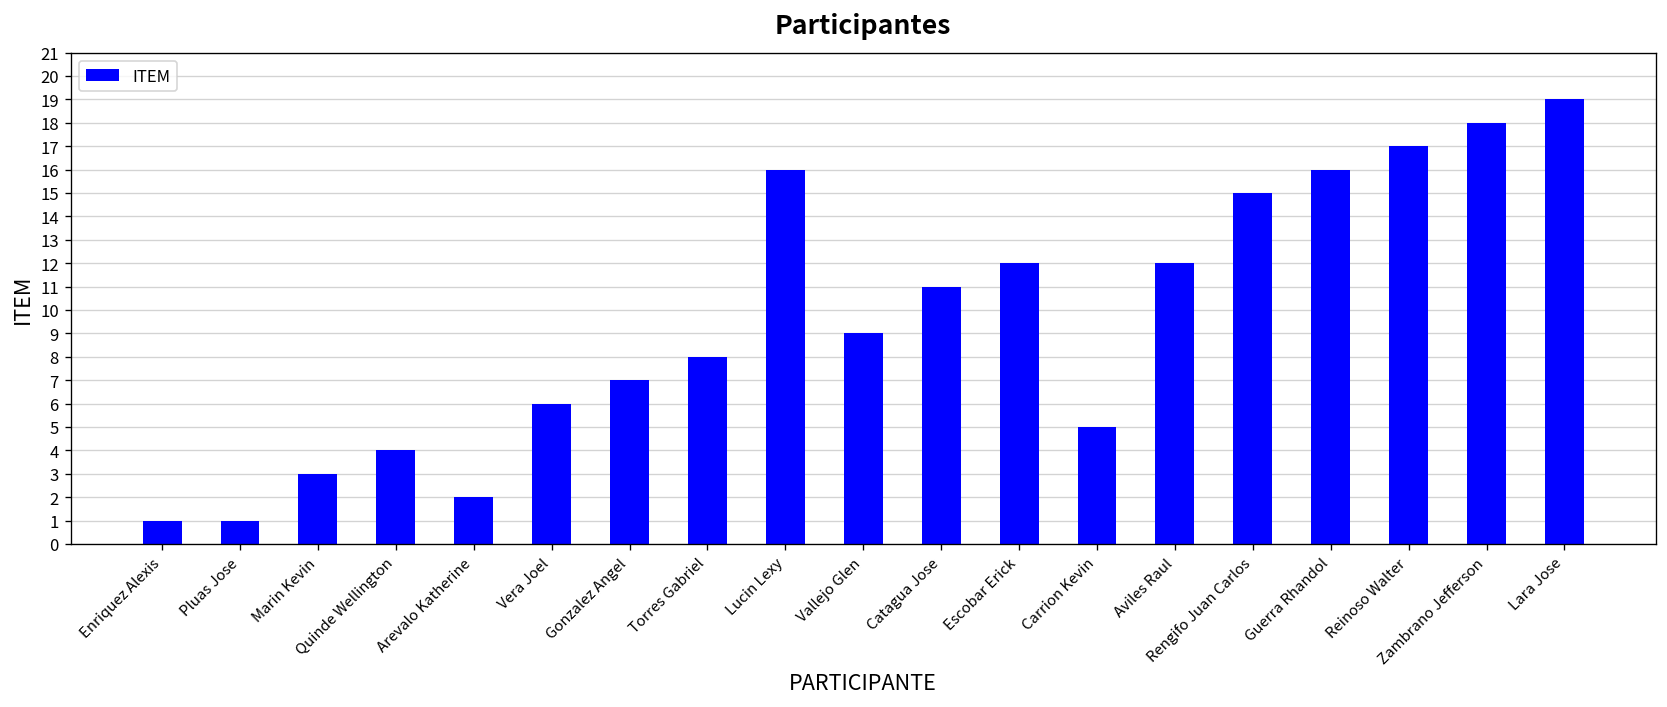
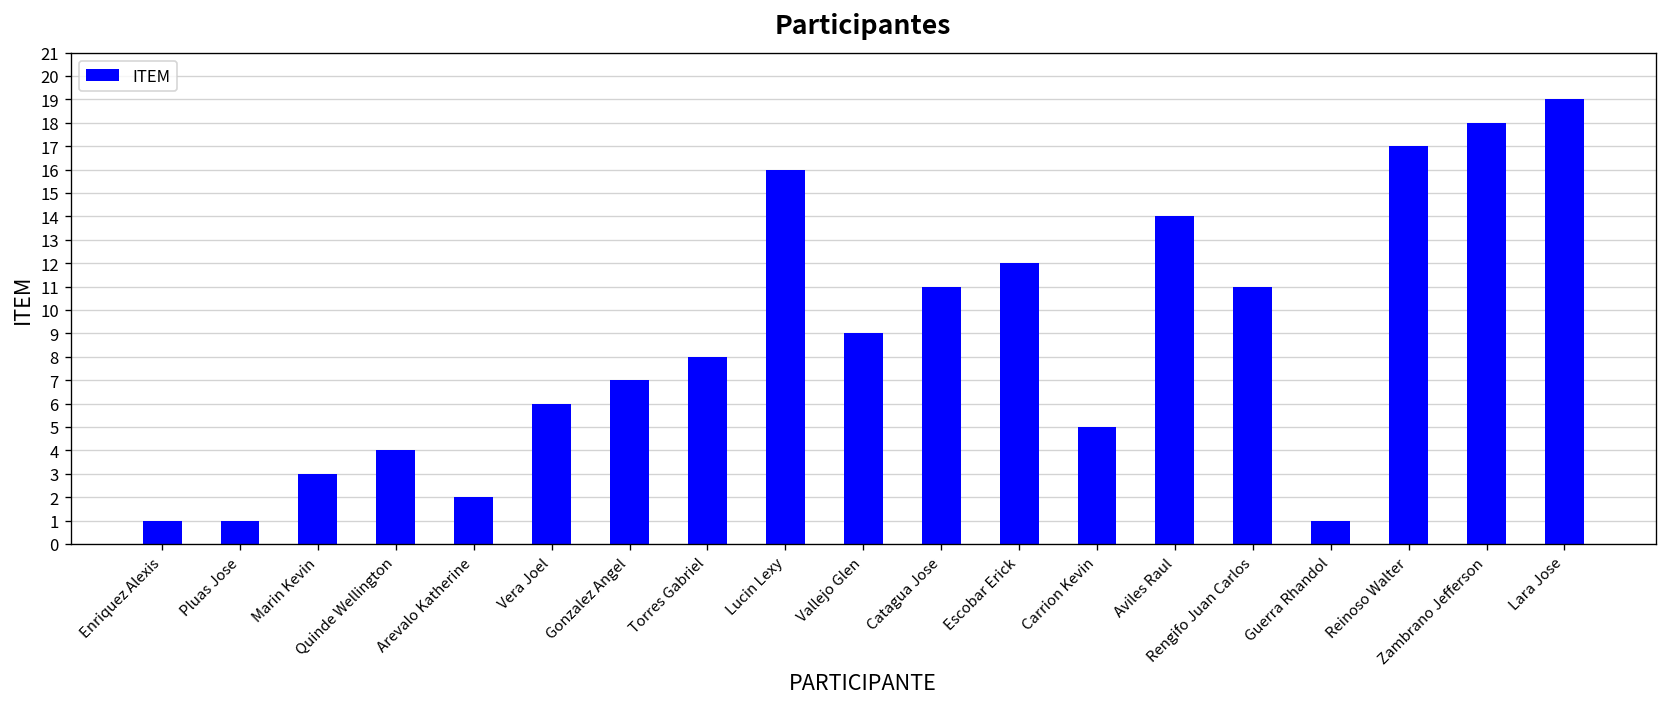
  {
    "Enriquez Alexis": 1,
    "Pluas Jose": 1,
    "Marin Kevin": 3,
    "Quinde Wellington": 4,
    "Arevalo Katherine": 2,
    "Vera Joel": 6,
    "Gonzalez Angel": 7,
    "Torres Gabriel": 8,
    "Lucin Lexy": 16,
    "Vallejo Glen": 9,
    "Catagua Jose": 11,
    "Escobar Erick": 12,
    "Carrion Kevin": 5,
-   "Aviles Raul": 12,
-   "Rengifo Juan Carlos": 15,
-   "Guerra Rhandol": 16,
+   "Aviles Raul": 14,
+   "Rengifo Juan Carlos": 11,
+   "Guerra Rhandol": 1,
    "Reinoso Walter": 17,
    "Zambrano Jefferson": 18,
    "Lara Jose": 19
  }
